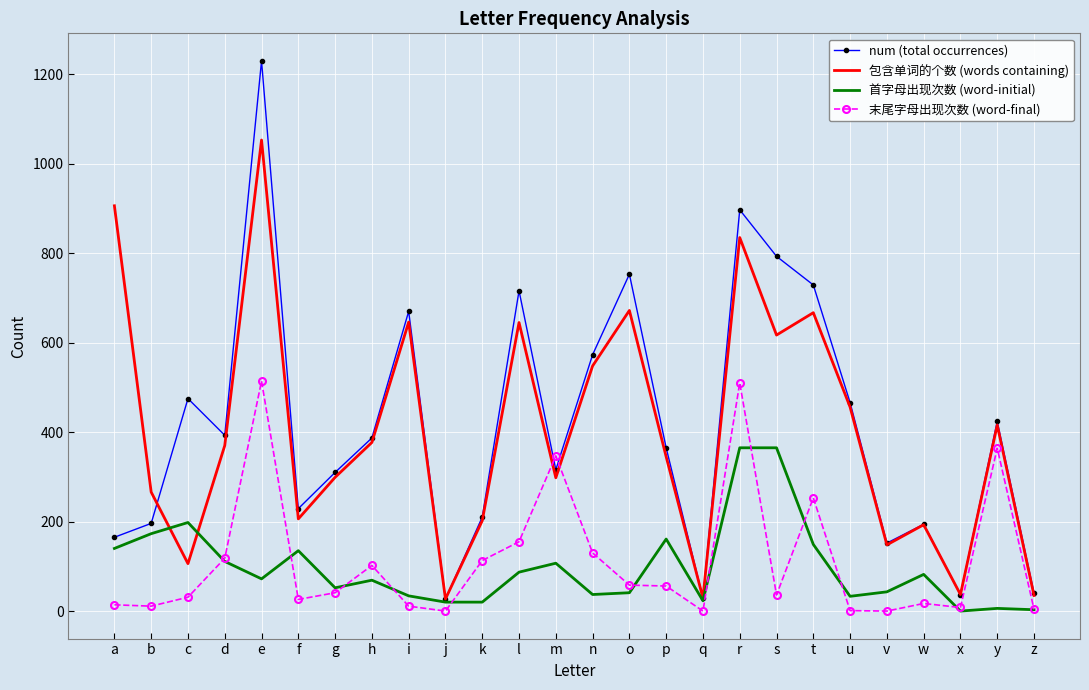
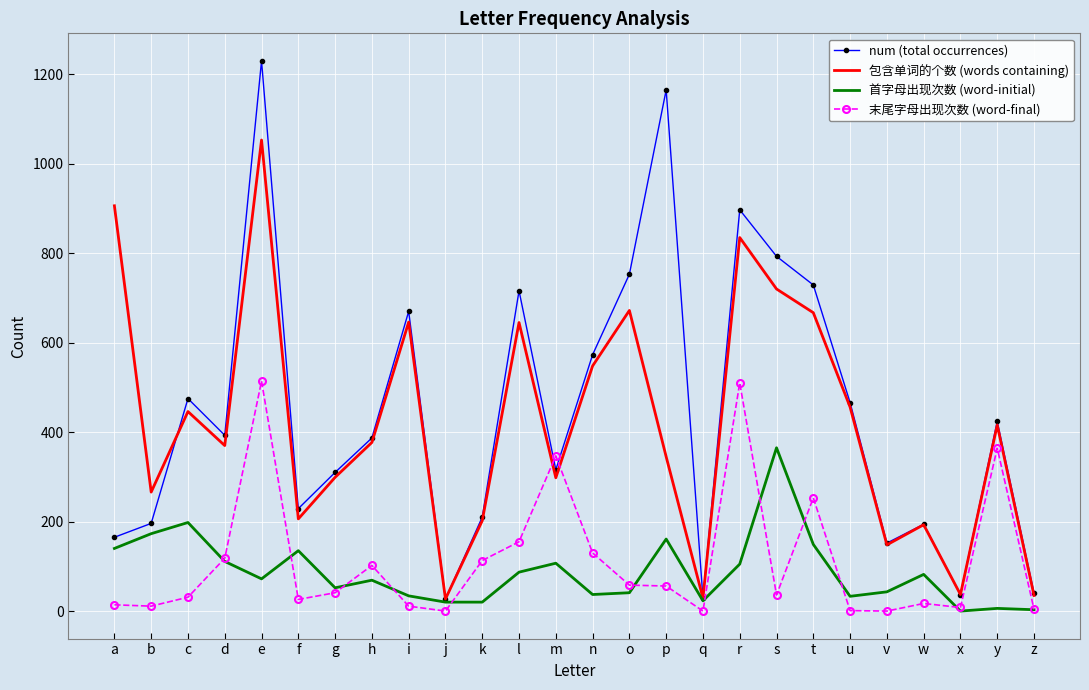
  {
    "num (total occurrences)": {
      "a": 170,
      "b": 200,
      "c": 480,
      "d": 390,
      "e": 1230,
      "f": 230,
      "g": 310,
      "h": 390,
      "i": 670,
      "k": 210,
      "l": 720,
      "m": 320,
      "n": 570,
      "o": 750,
-     "p": 370,
+     "p": 1170,
      "r": 900,
      "s": 790,
      "t": 730,
      "u": 470,
      "y": 420
    },
    "包含单词的个数 (words containing)": {
      "a": 910,
      "b": 270,
-     "c": 110,
+     "c": 450,
      "d": 370,
      "e": 1050,
      "f": 210,
      "g": 300,
      "h": 380,
      "i": 650,
      "k": 200,
      "l": 650,
      "m": 300,
      "n": 550,
      "o": 670,
      "p": 350,
      "r": 840,
-     "s": 620,
+     "s": 720,
      "t": 670,
      "u": 460,
      "y": 420
    },
    "首字母出现次数 (word-initial)": {
      "a": 140,
      "b": 170,
      "c": 200,
      "d": 110,
      "e": 70,
      "f": 140,
      "g": 50,
      "h": 70,
      "i": 30,
      "j": 20,
      "k": 20,
      "l": 90,
      "m": 110,
      "n": 40,
      "o": 40,
      "p": 160,
      "q": 20,
-     "r": 370,
+     "r": 110,
      "s": 370,
      "t": 150,
      "u": 30,
      "v": 40,
      "w": 80,
      "x": 0,
      "y": 10
    },
    "末尾字母出现次数 (word-final)": {
      "a": 10,
      "b": 10,
      "c": 30,
      "d": 120,
      "e": 510,
      "f": 30,
      "g": 40,
      "h": 100,
      "i": 10,
      "j": 0,
      "k": 110,
      "l": 160,
      "m": 350,
      "n": 130,
      "o": 60,
      "p": 60,
      "q": 0,
      "r": 510,
      "s": 40,
      "t": 250,
      "u": 0,
      "v": 0,
      "w": 20,
      "x": 10,
      "y": 360
    }
  }
